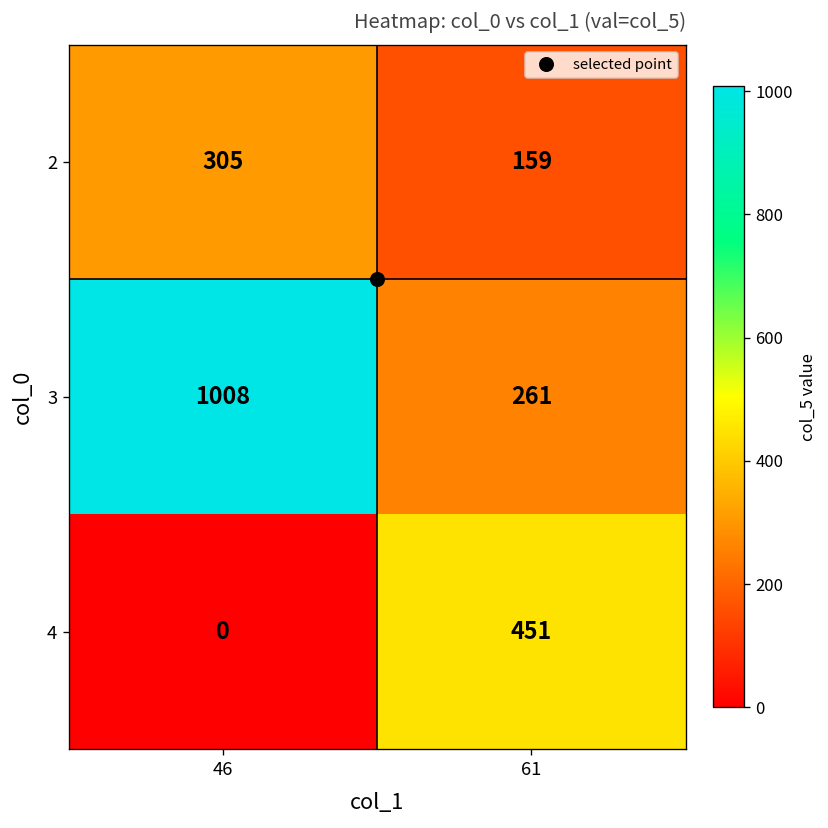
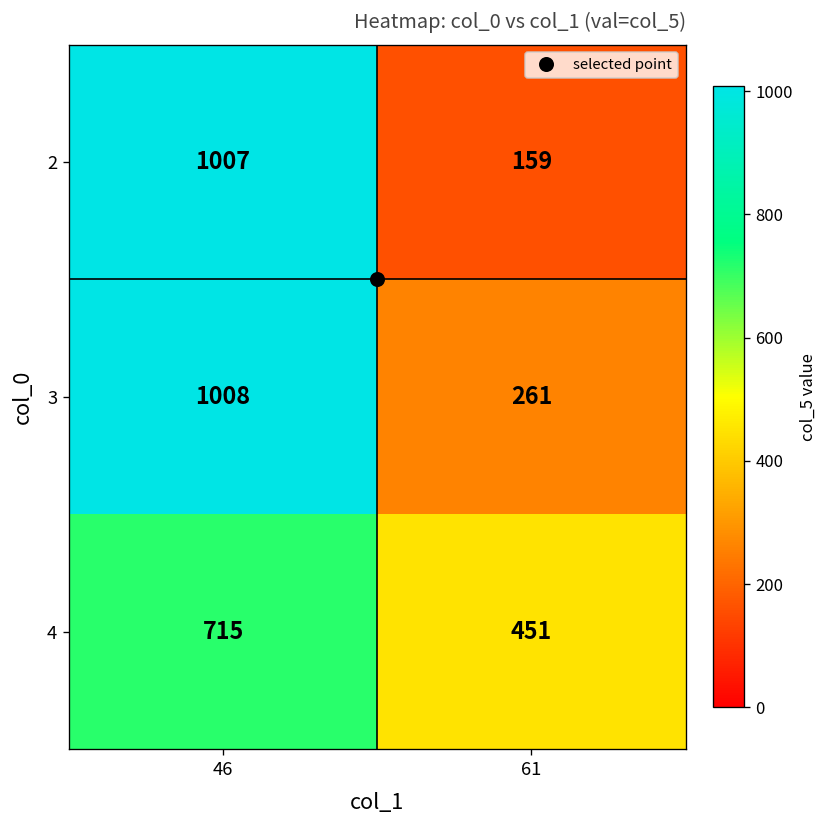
  {
    "2": {
-     "46": 305,
+     "46": 1007,
      "61": 159
    },
    "3": {
      "46": 1008,
      "61": 261
    },
    "4": {
-     "46": 0,
+     "46": 715,
      "61": 451
    }
  }
